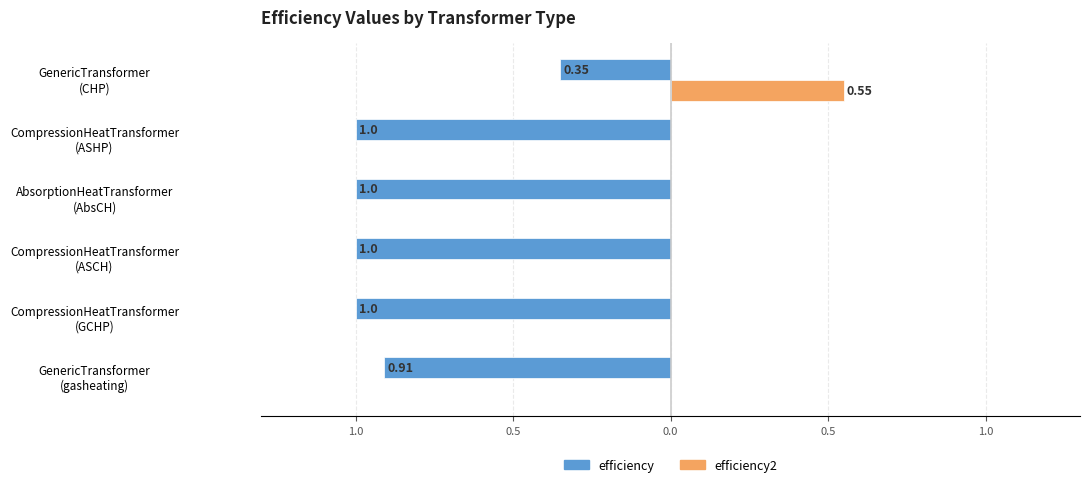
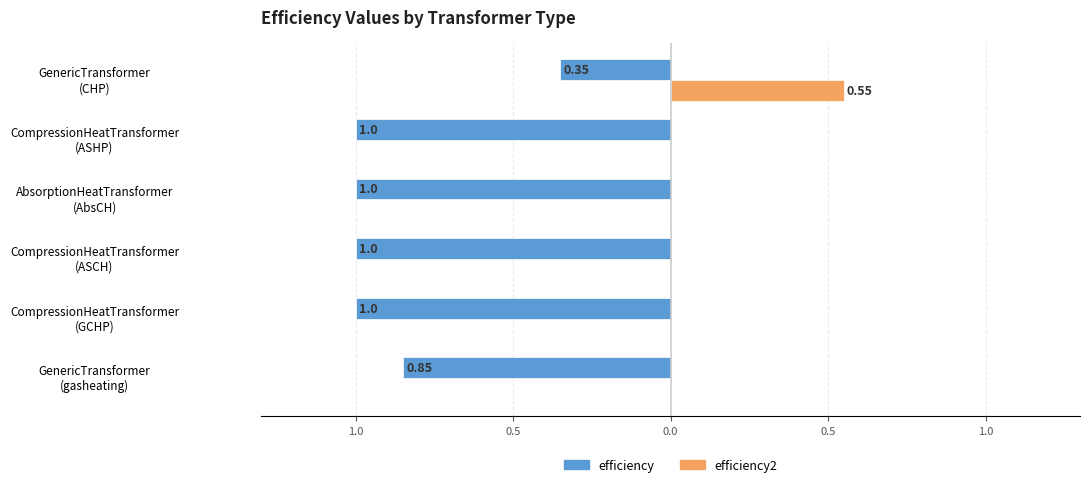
  {
    "efficiency": {
-     "GenericTransformer (gasheating)": 0.91
+     "GenericTransformer (gasheating)": 0.85
    },
    "efficiency2": {
      "GenericTransformer (CHP)": 0.55
    }
  }
